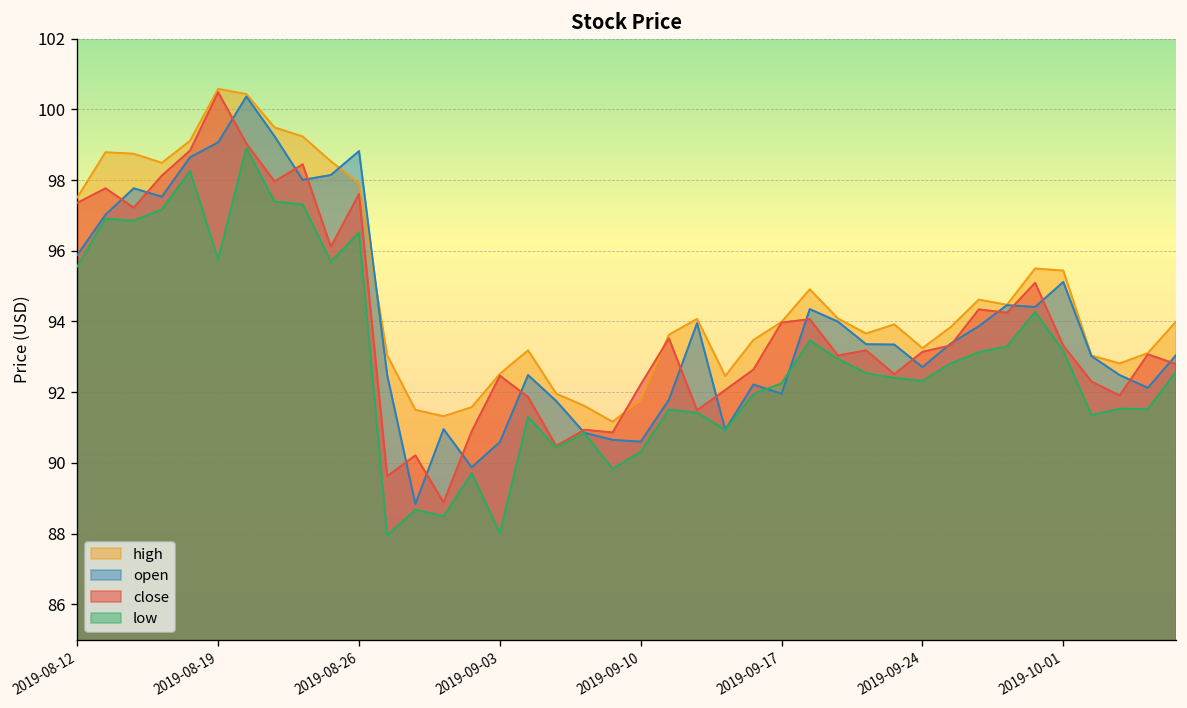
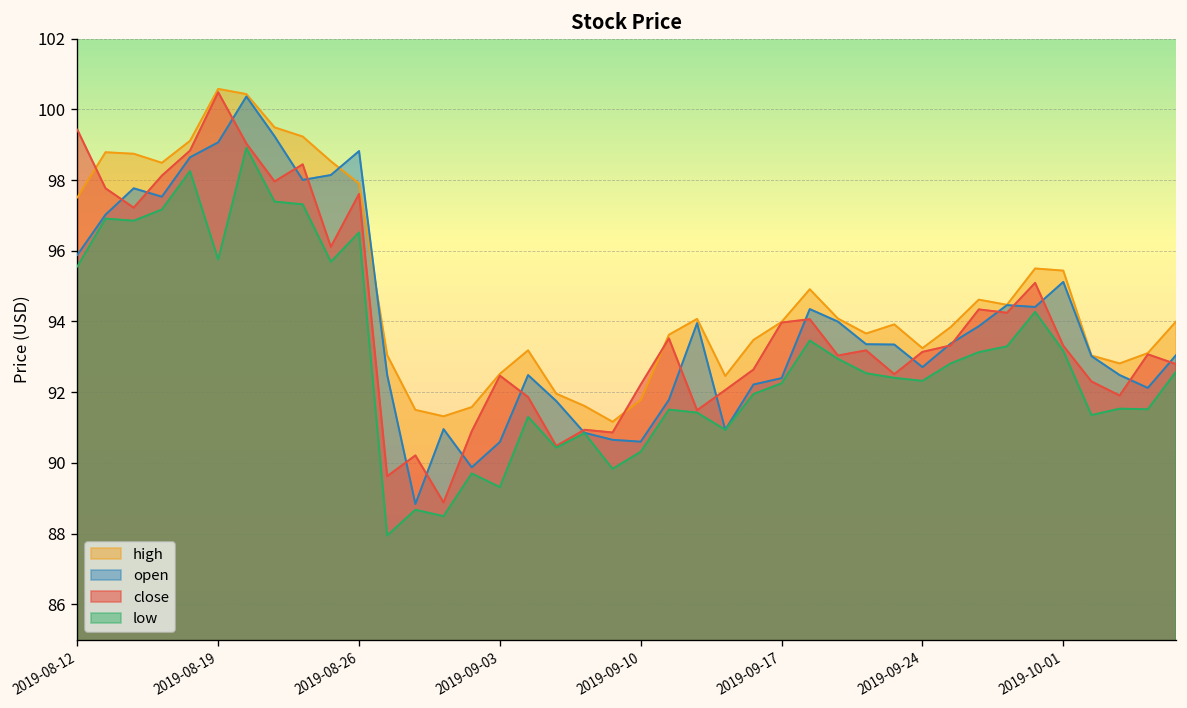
  {
    "high": {
      "2019-08-12": 97.5,
      "2019-08-19": 100.6,
      "2019-08-26": 97.9,
      "2019-09-10": 91.8,
      "2019-09-24": 93.2,
      "2019-10-01": 95.4
    },
    "open": {
      "2019-08-12": 95.9,
      "2019-08-19": 99.1,
      "2019-08-26": 98.8,
      "2019-09-03": 90.6,
      "2019-09-10": 90.6,
-     "2019-09-17": 92.0,
+     "2019-09-17": 92.4,
      "2019-09-24": 92.7,
      "2019-10-01": 95.1
    },
    "close": {
-     "2019-08-12": 97.4,
+     "2019-08-12": 99.4,
      "2019-08-19": 100.5,
      "2019-08-26": 97.6,
      "2019-09-10": 92.2,
      "2019-09-24": 93.1,
      "2019-10-01": 93.3
    },
    "low": {
      "2019-08-12": 95.6,
      "2019-08-19": 95.8,
      "2019-08-26": 96.5,
-     "2019-09-03": 88.0,
+     "2019-09-03": 89.3,
      "2019-09-10": 90.3,
      "2019-09-17": 92.3,
      "2019-09-24": 92.3,
      "2019-10-01": 93.2
    }
  }
